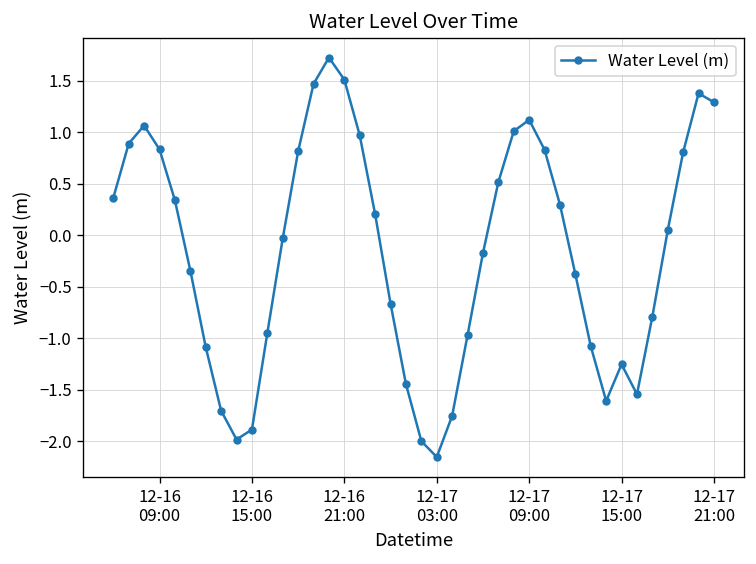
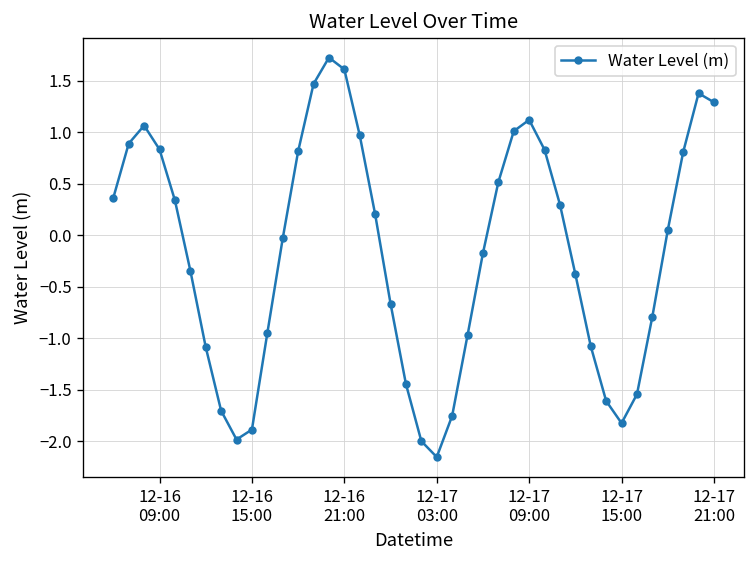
  {
    "12-16 09:00": 0.8,
    "12-16 15:00": -1.9,
-   "12-16 21:00": 1.5,
+   "12-16 21:00": 1.6,
    "12-17 03:00": -2.2,
    "12-17 09:00": 1.1,
-   "12-17 15:00": -1.3,
+   "12-17 15:00": -1.8,
    "12-17 21:00": 1.3
  }
